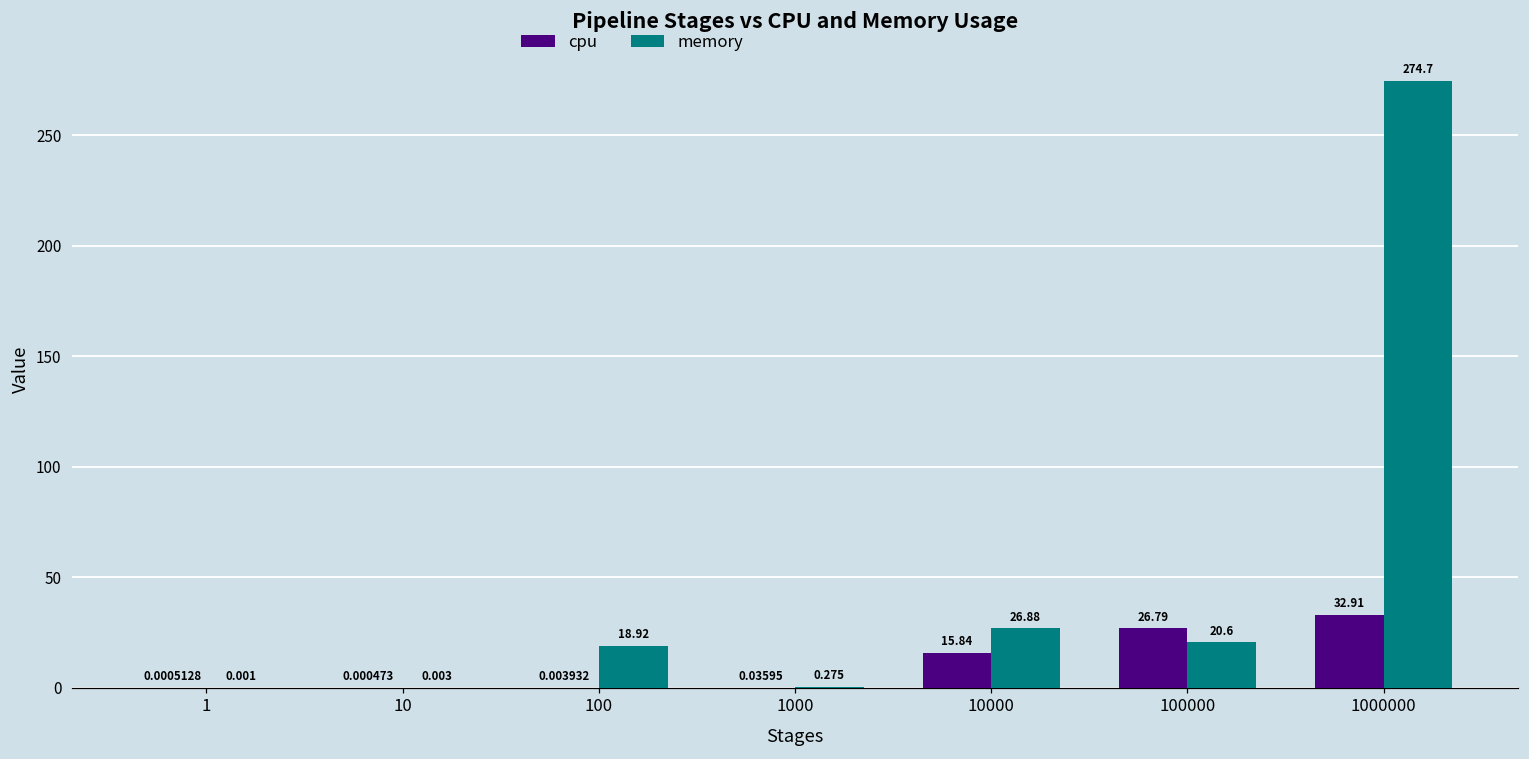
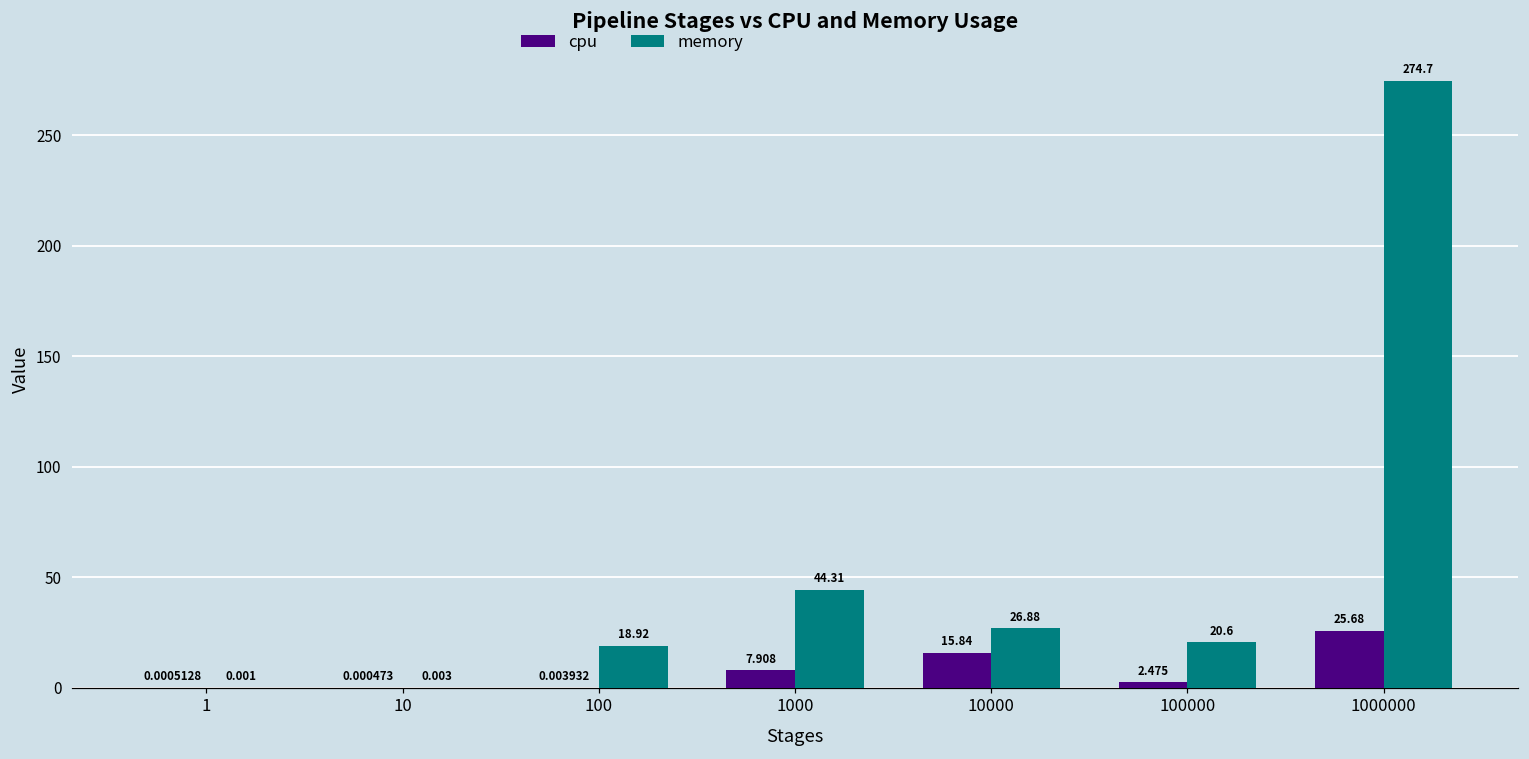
  {
    "cpu": {
      "1": 0.0005128,
      "10": 0.000473,
      "100": 0.003932,
-     "1000": 0.03595,
+     "1000": 7.908,
      "10000": 15.84,
-     "100000": 26.79,
-     "1000000": 32.91
+     "100000": 2.475,
+     "1000000": 25.68
    },
    "memory": {
      "1": 0.001,
      "10": 0.003,
      "100": 18.92,
-     "1000": 0.275,
+     "1000": 44.31,
      "10000": 26.88,
      "100000": 20.6,
      "1000000": 274.7
    }
  }
